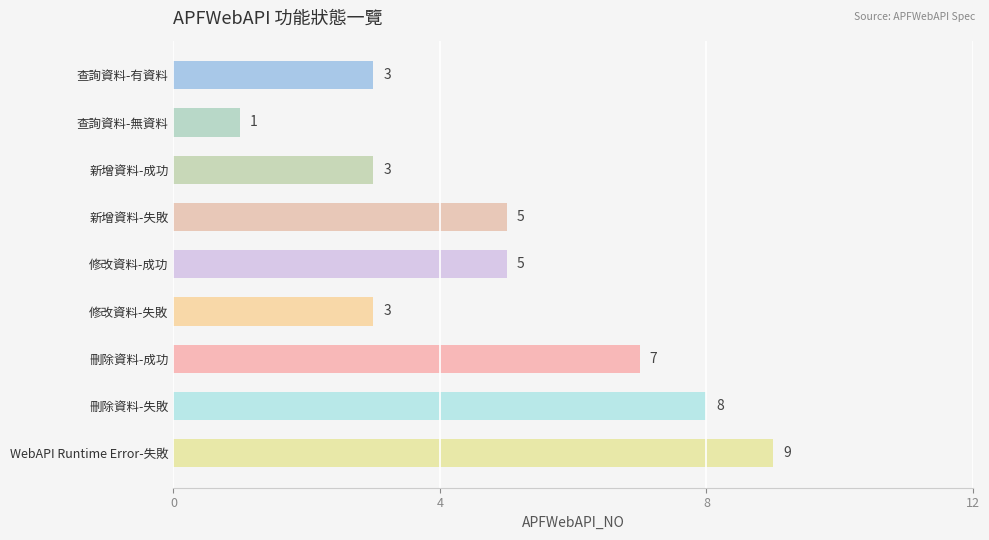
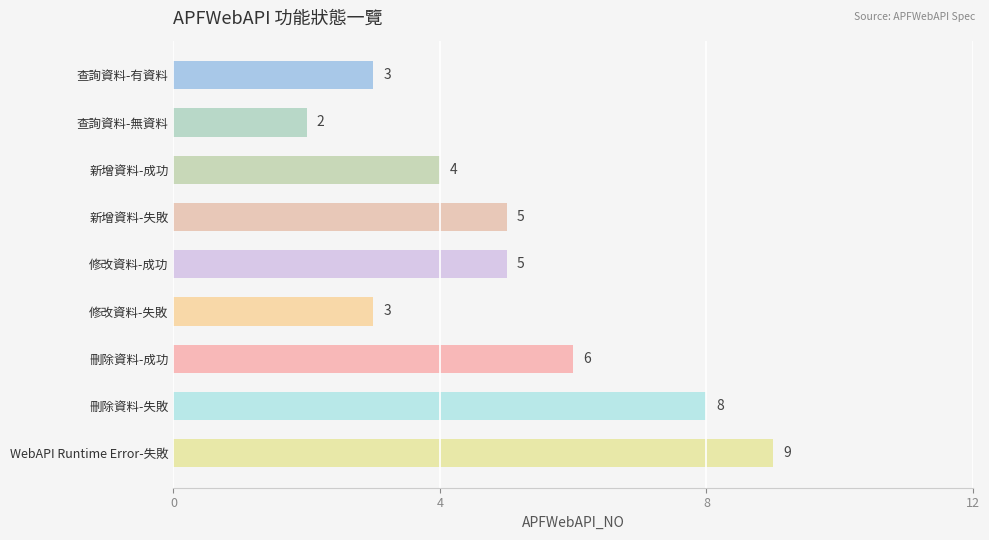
  {
    "查詢資料-有資料": 3,
-   "查詢資料-無資料": 1,
-   "新增資料-成功": 3,
+   "查詢資料-無資料": 2,
+   "新增資料-成功": 4,
    "新增資料-失敗": 5,
    "修改資料-成功": 5,
    "修改資料-失敗": 3,
-   "刪除資料-成功": 7,
+   "刪除資料-成功": 6,
    "刪除資料-失敗": 8,
    "WebAPI Runtime Error-失敗": 9
  }
